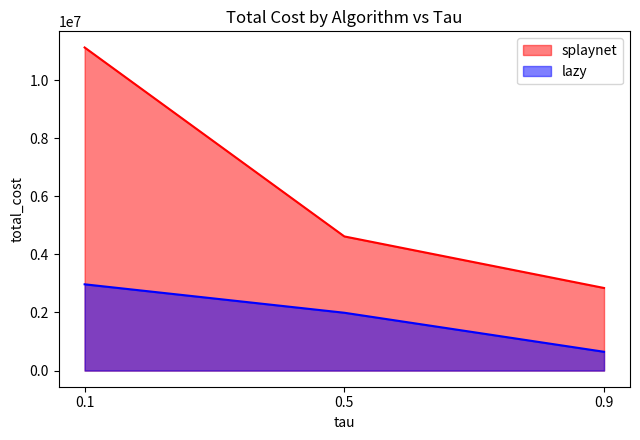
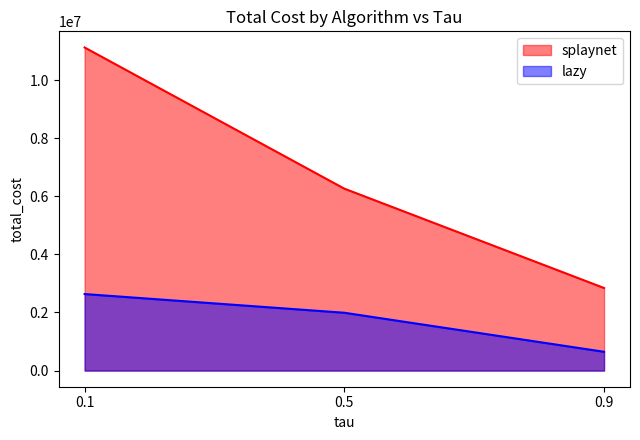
  {
    "splaynet": {
      "0.1": 11100000,
-     "0.5": 4600000,
+     "0.5": 6300000,
      "0.9": 2800000
    },
    "lazy": {
-     "0.1": 3000000,
+     "0.1": 2600000,
      "0.5": 2000000,
      "0.9": 600000
    }
  }
